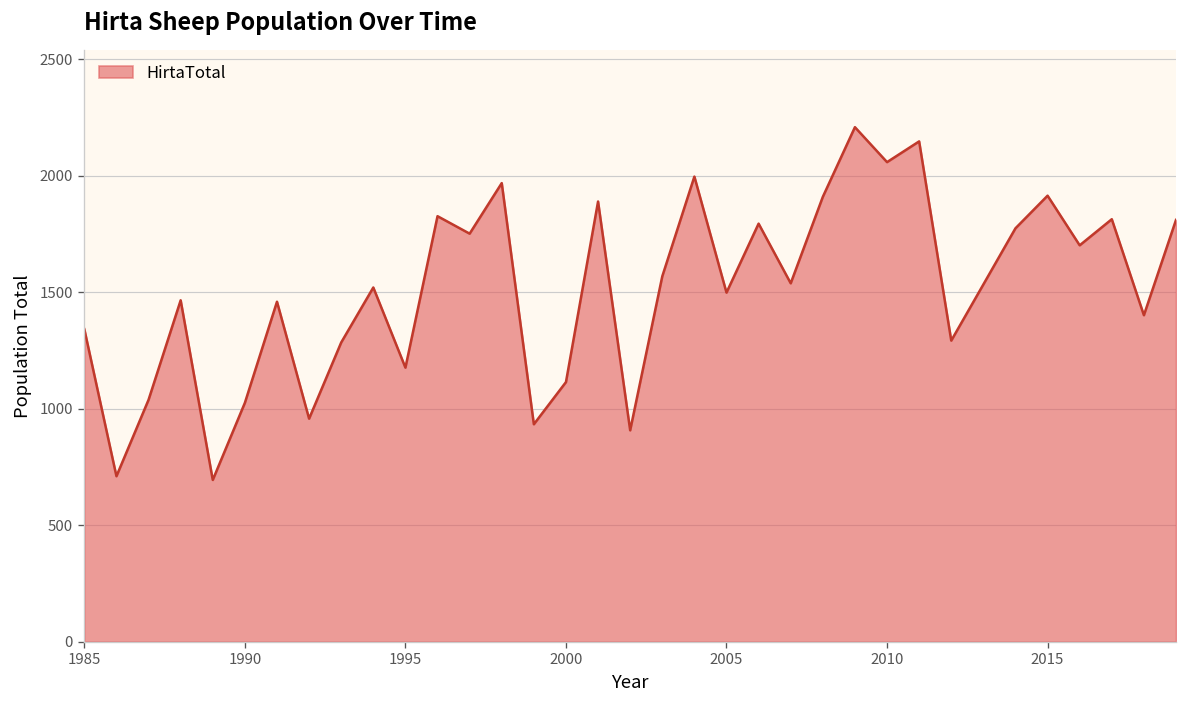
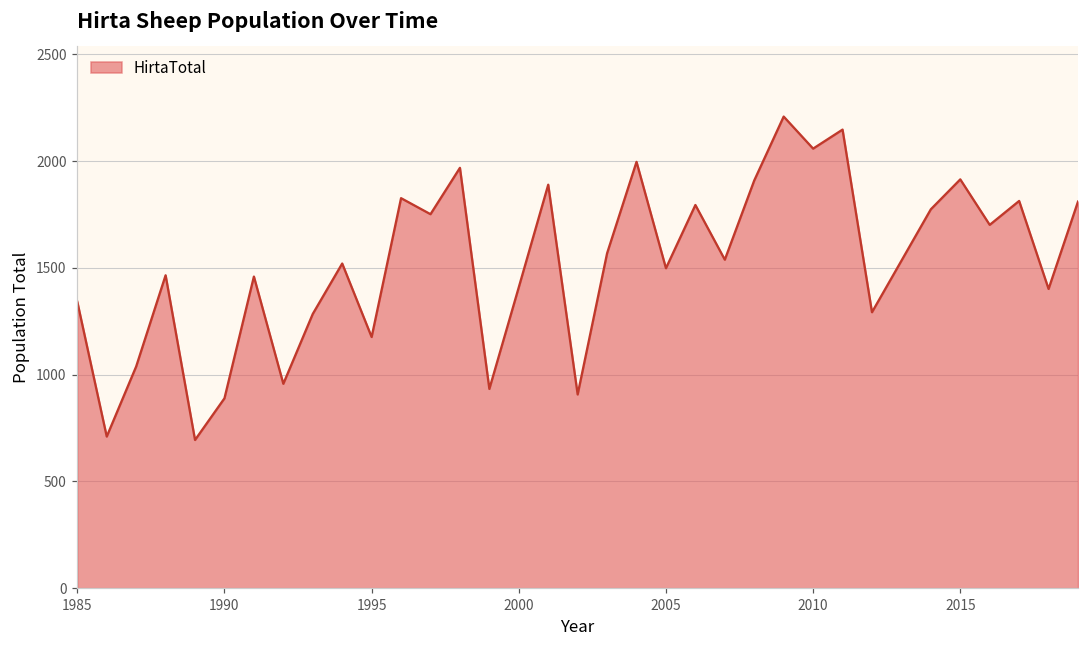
  {
    "1985": 1340,
-   "1990": 1030,
+   "1990": 890,
    "1995": 1180,
-   "2000": 1110,
+   "2000": 1410,
    "2005": 1500,
    "2010": 2060,
    "2015": 1910
  }
